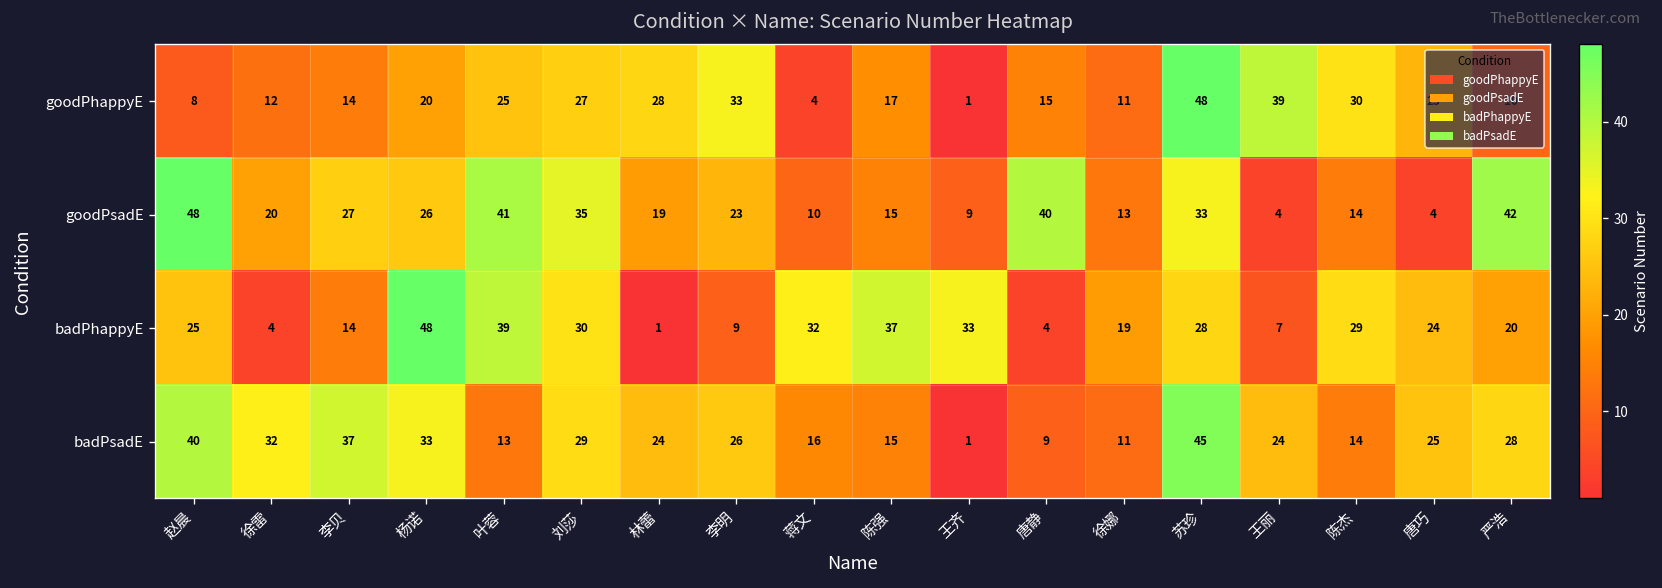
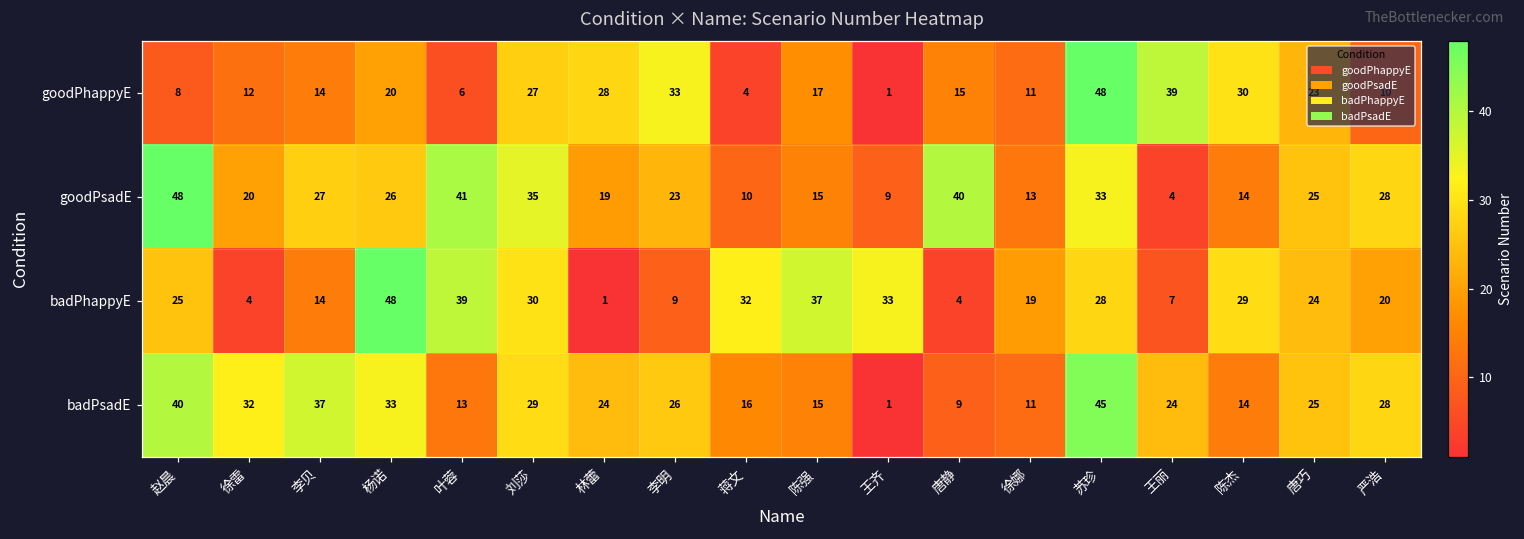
  {
    "goodPhappyE": {
      "赵晨": 8,
      "徐雷": 12,
      "李贝": 14,
      "杨诺": 20,
-     "叶蓉": 25,
+     "叶蓉": 6,
      "刘莎": 27,
      "林蕾": 28,
      "李明": 33,
      "蒋文": 4,
      "陈强": 17,
      "王齐": 1,
      "唐静": 15,
      "徐娜": 11,
      "苏珍": 48,
      "王丽": 39,
      "陈杰": 30
    },
    "goodPsadE": {
      "赵晨": 48,
      "徐雷": 20,
      "李贝": 27,
      "杨诺": 26,
      "叶蓉": 41,
      "刘莎": 35,
      "林蕾": 19,
      "李明": 23,
      "蒋文": 10,
      "陈强": 15,
      "王齐": 9,
      "唐静": 40,
      "徐娜": 13,
      "苏珍": 33,
      "王丽": 4,
      "陈杰": 14,
-     "唐巧": 4,
-     "严浩": 42
+     "唐巧": 25,
+     "严浩": 28
    },
    "badPhappyE": {
      "赵晨": 25,
      "徐雷": 4,
      "李贝": 14,
      "杨诺": 48,
      "叶蓉": 39,
      "刘莎": 30,
      "林蕾": 1,
      "李明": 9,
      "蒋文": 32,
      "陈强": 37,
      "王齐": 33,
      "唐静": 4,
      "徐娜": 19,
      "苏珍": 28,
      "王丽": 7,
      "陈杰": 29,
      "唐巧": 24,
      "严浩": 20
    },
    "badPsadE": {
      "赵晨": 40,
      "徐雷": 32,
      "李贝": 37,
      "杨诺": 33,
      "叶蓉": 13,
      "刘莎": 29,
      "林蕾": 24,
      "李明": 26,
      "蒋文": 16,
      "陈强": 15,
      "王齐": 1,
      "唐静": 9,
      "徐娜": 11,
      "苏珍": 45,
      "王丽": 24,
      "陈杰": 14,
      "唐巧": 25,
      "严浩": 28
    }
  }
